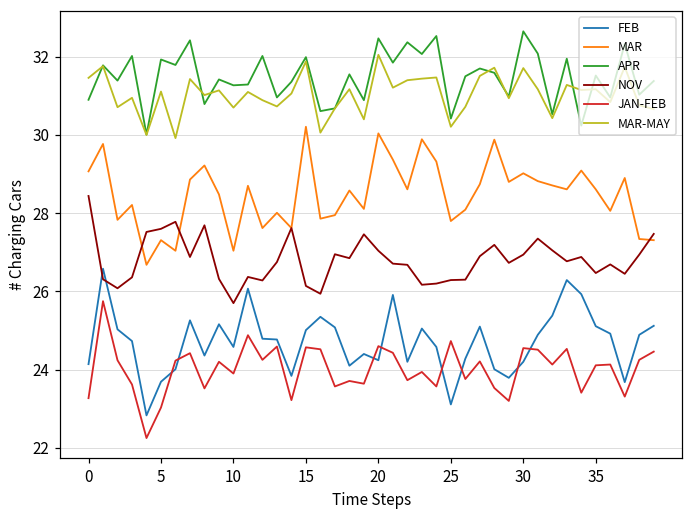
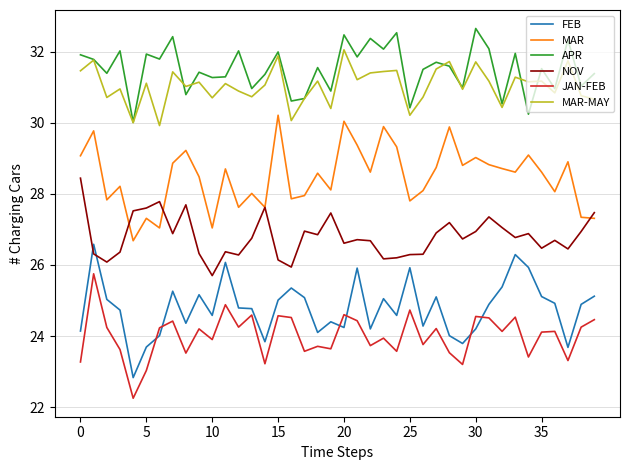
  {
    "FEB": {
      "0": 24.1,
      "5": 23.7,
      "10": 24.6,
      "15": 25.0,
      "20": 24.2,
-     "25": 23.1,
+     "25": 25.9,
      "30": 24.2,
      "35": 25.1
    },
    "MAR": {
      "0": 29.1,
      "5": 27.3,
      "10": 27.0,
      "15": 30.2,
      "20": 30.0,
      "25": 27.8,
      "30": 29.0,
      "35": 28.6
    },
    "APR": {
-     "0": 30.9,
+     "0": 31.9,
      "5": 31.9,
      "10": 31.3,
      "15": 32.0,
      "20": 32.5,
      "25": 30.4,
      "30": 32.7
    },
    "NOV": {
      "0": 28.4,
      "5": 27.6,
      "10": 25.7,
      "15": 26.1,
-     "20": 27.0,
+     "20": 26.6,
      "25": 26.3,
      "30": 26.9,
      "35": 26.5
    },
    "JAN-FEB": {
      "0": 23.3,
      "5": 23.0,
      "10": 23.9,
      "15": 24.6,
      "20": 24.6,
      "25": 24.7,
      "30": 24.6,
      "35": 24.1
    },
    "MAR-MAY": {
      "0": 31.5,
      "5": 31.1,
      "10": 30.7,
      "15": 31.9,
      "20": 32.1,
      "25": 30.2,
      "30": 31.7
    }
  }
